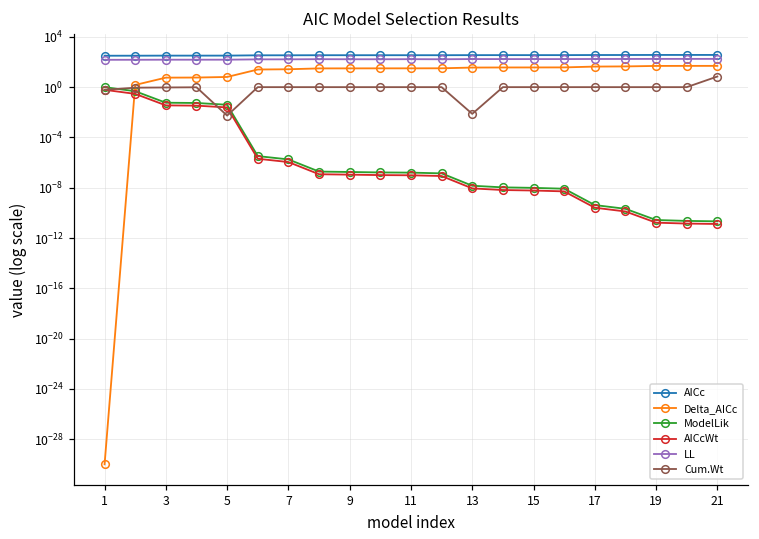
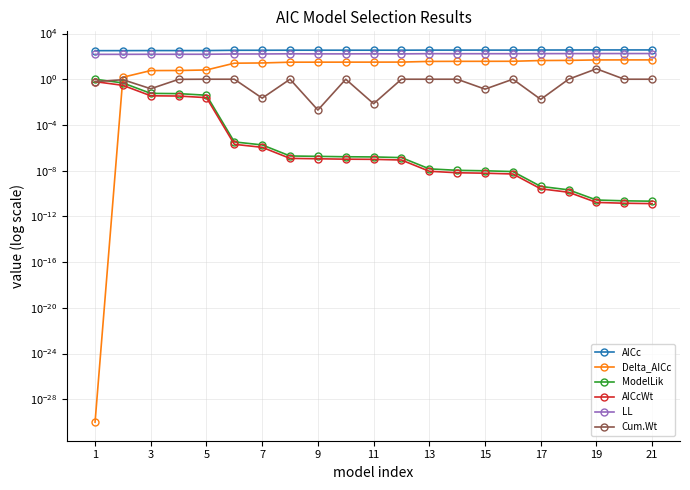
  {
    "AICc": {
      "1": 300,
      "3": 300,
      "5": 300,
      "7": 300,
      "9": 300,
      "11": 300,
      "13": 400,
      "15": 400,
      "17": 400,
      "19": 400,
      "21": 400
    },
    "Delta_AICc": {
      "1": 0.000000000000,
      "3": 10,
      "5": 10,
      "7": 30,
      "9": 30,
      "11": 30,
      "13": 40,
      "15": 40,
      "17": 40,
      "19": 50,
      "21": 50
    },
    "LL": {
      "1": 100,
      "3": 200,
      "5": 200,
      "7": 200,
      "9": 200,
      "11": 200,
      "13": 200,
      "15": 200,
      "17": 200,
      "19": 200,
      "21": 200
    },
    "Cum.Wt": {
-     "3": 1,
-     "5": 0.01,
-     "7": 1,
-     "9": 1,
-     "11": 1,
-     "13": 0.01,
-     "15": 1,
-     "17": 1,
-     "19": 1,
-     "21": 10
+     "3": 0.1,
+     "5": 1,
+     "7": 0.02,
+     "9": 0.002,
+     "11": 0.01,
+     "13": 1,
+     "15": 0.1,
+     "17": 0.02,
+     "19": 10,
+     "21": 1
    }
  }
